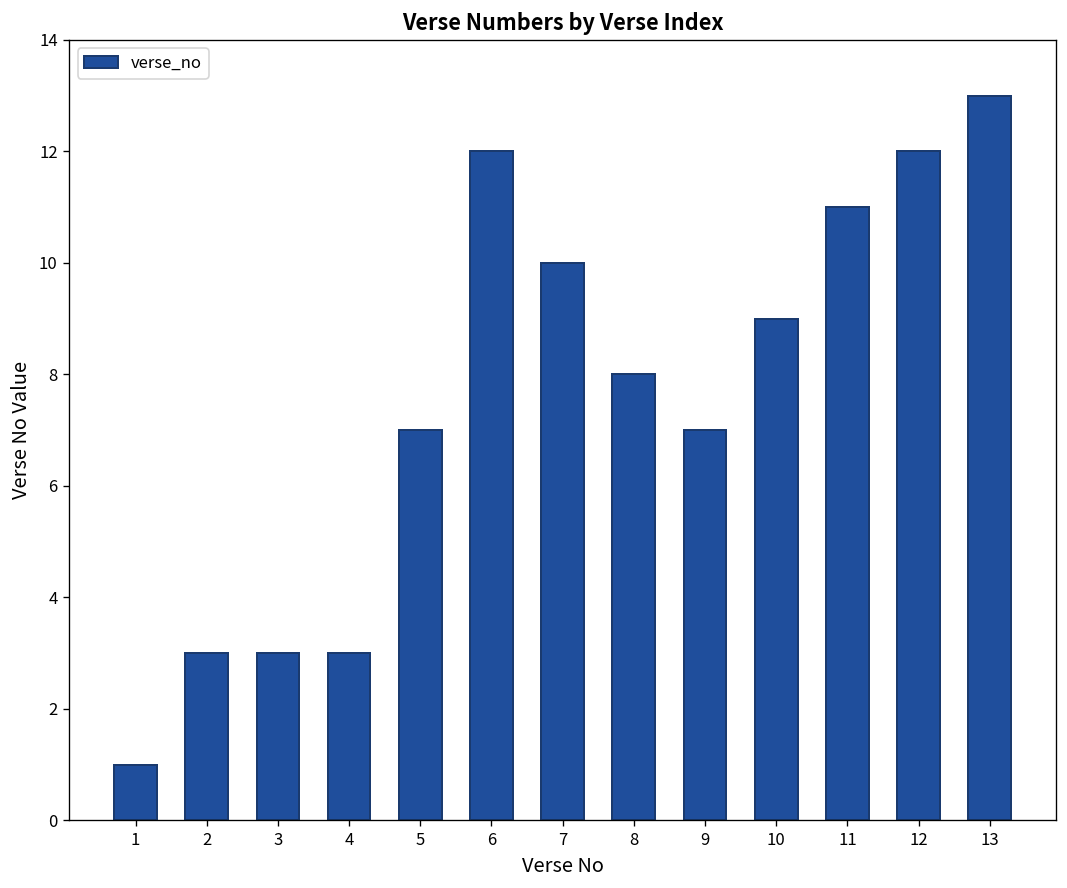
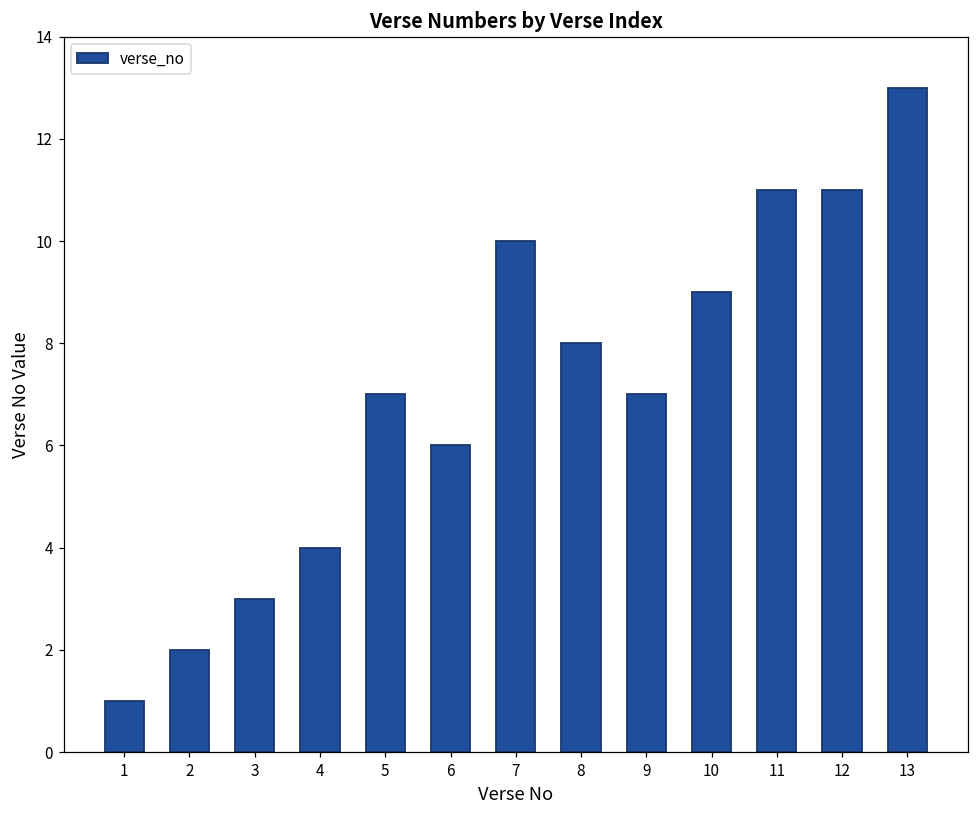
  {
    "1": 1,
-   "2": 3,
+   "2": 2,
    "3": 3,
-   "4": 3,
+   "4": 4,
    "5": 7,
-   "6": 12,
+   "6": 6,
    "7": 10,
    "8": 8,
    "9": 7,
    "10": 9,
    "11": 11,
-   "12": 12,
+   "12": 11,
    "13": 13
  }
